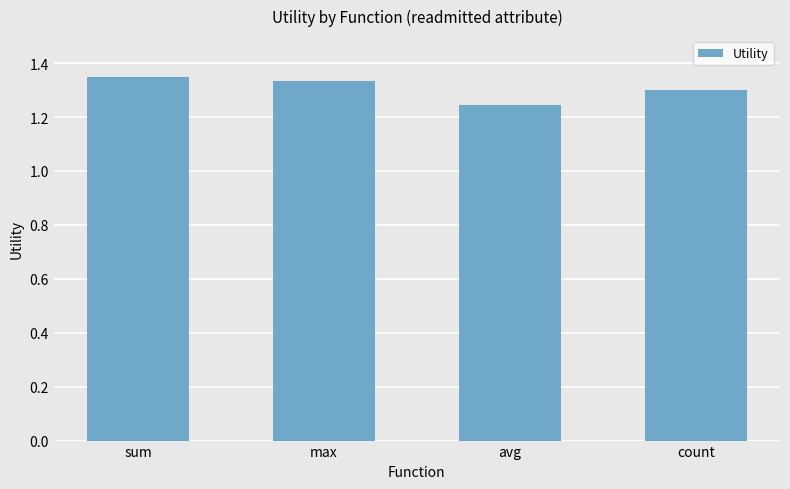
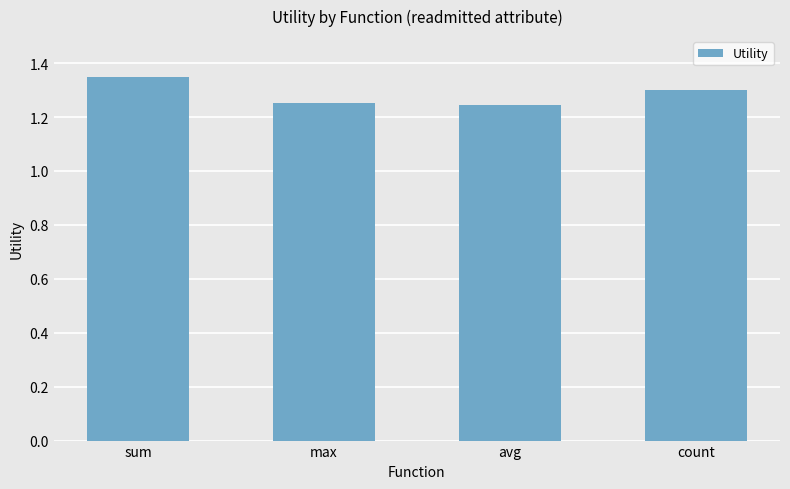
  {
    "sum": 1.35,
-   "max": 1.33,
+   "max": 1.25,
    "avg": 1.25,
    "count": 1.30
  }
